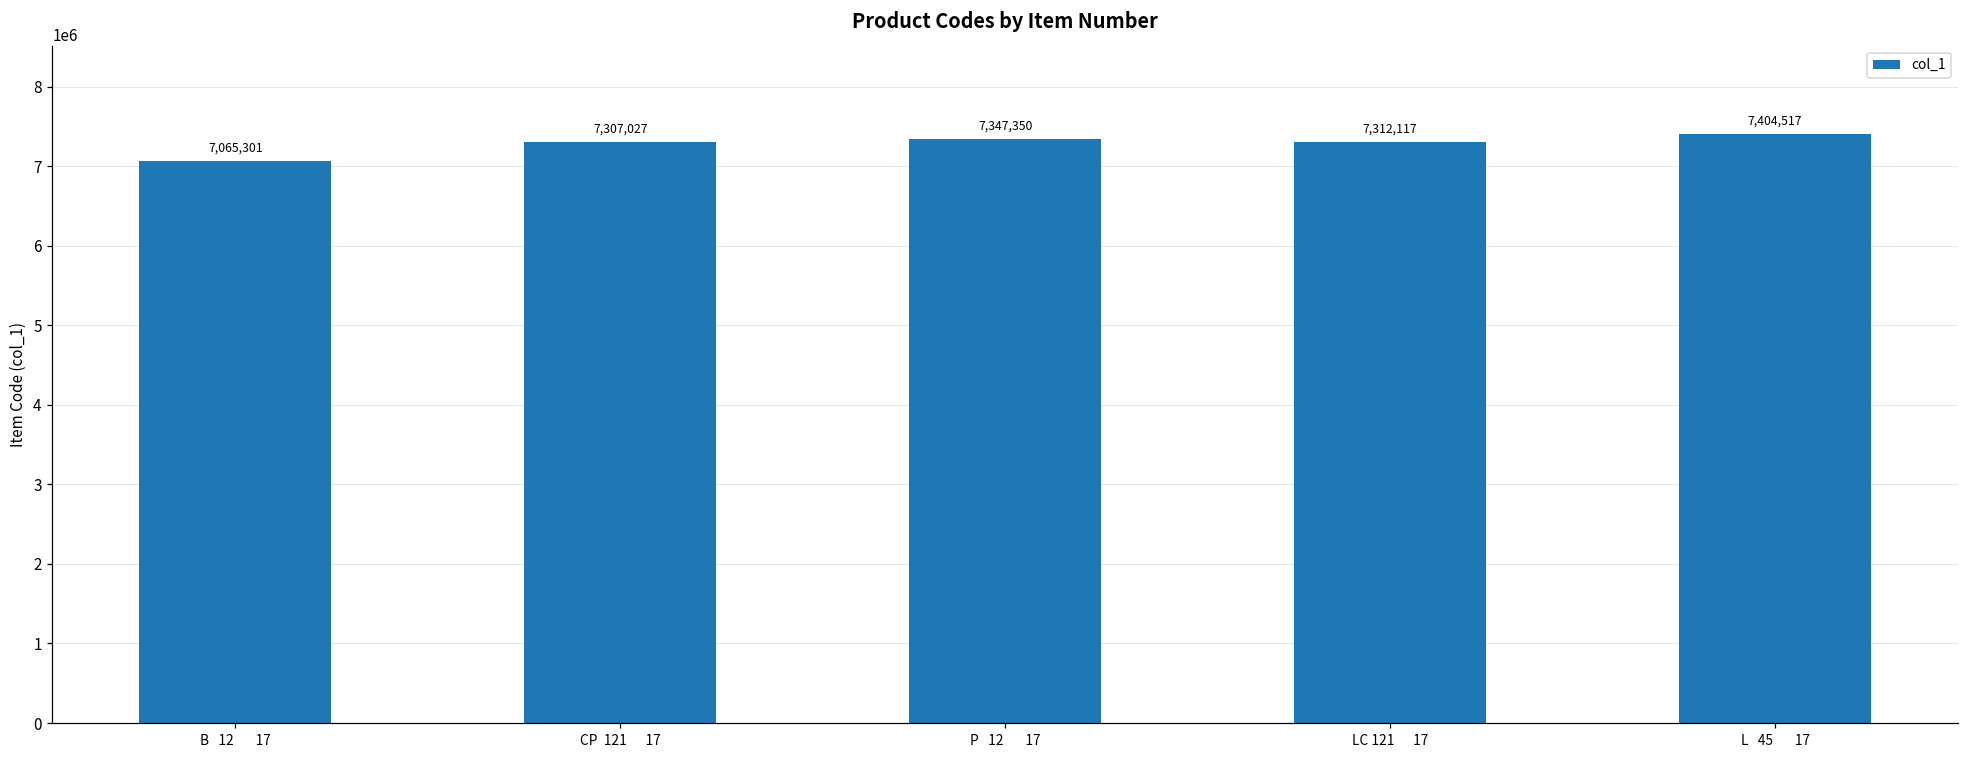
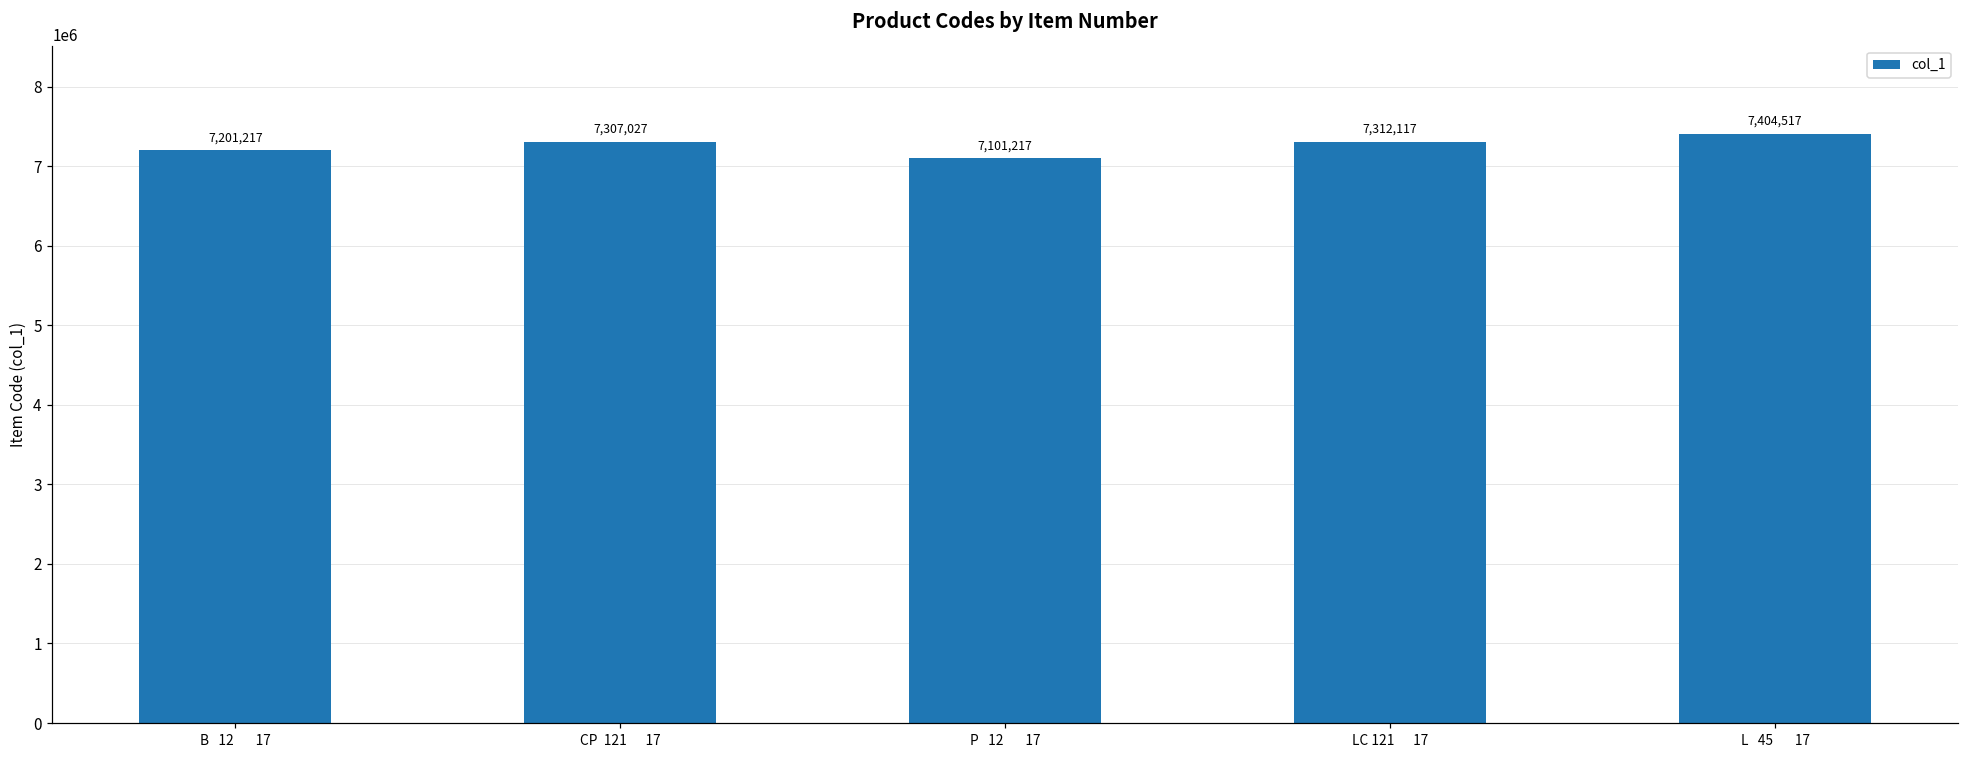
  {
-   "B 12 17": "7,065,301",
+   "B 12 17": "7,201,217",
    "CP 121 17": "7,307,027",
-   "P 12 17": "7,347,350",
+   "P 12 17": "7,101,217",
    "LC 121 17": "7,312,117",
    "L 45 17": "7,404,517"
  }
